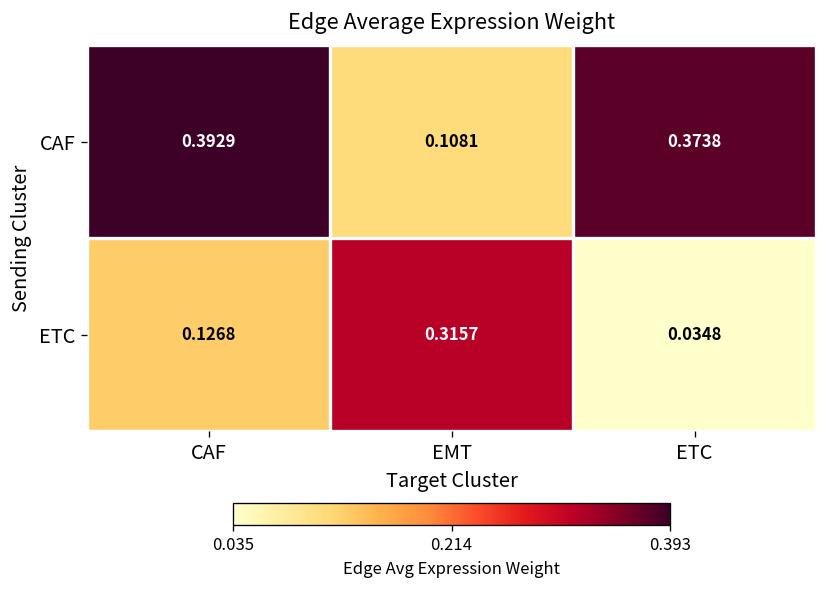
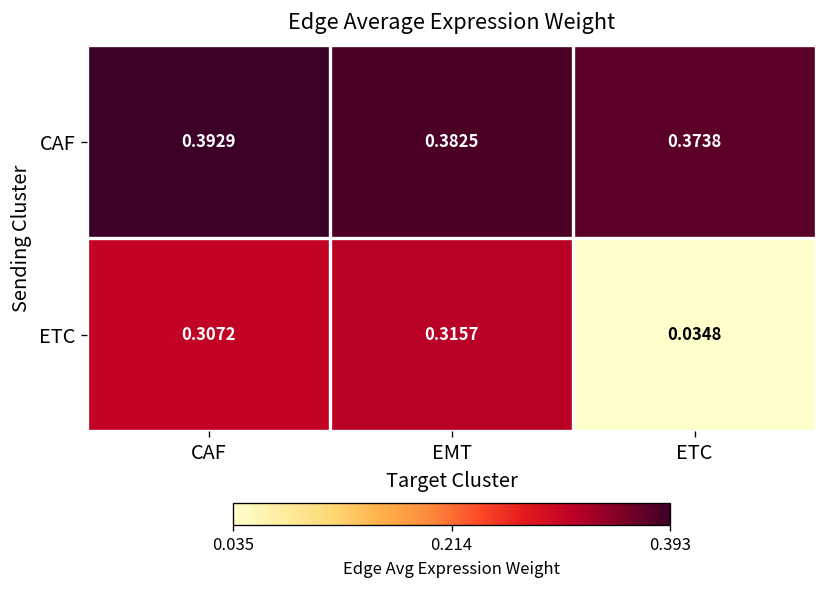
  {
    "CAF": {
      "CAF": 0.3929,
-     "EMT": 0.1081,
+     "EMT": 0.3825,
      "ETC": 0.3738
    },
    "ETC": {
-     "CAF": 0.1268,
+     "CAF": 0.3072,
      "EMT": 0.3157,
      "ETC": 0.0348
    }
  }
